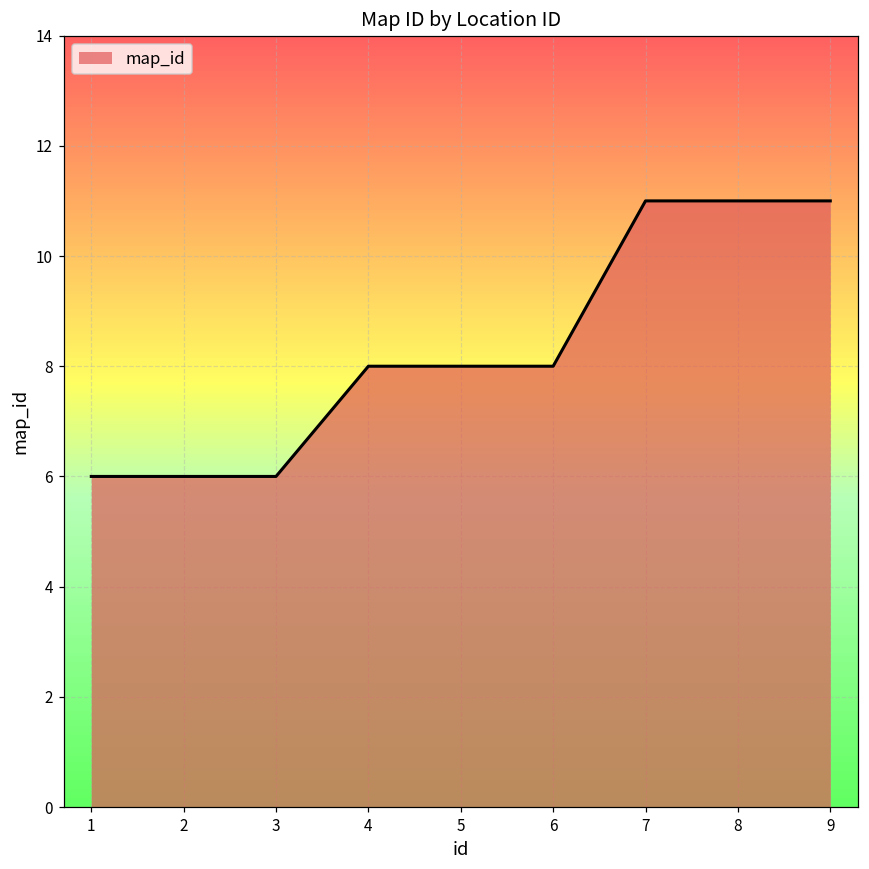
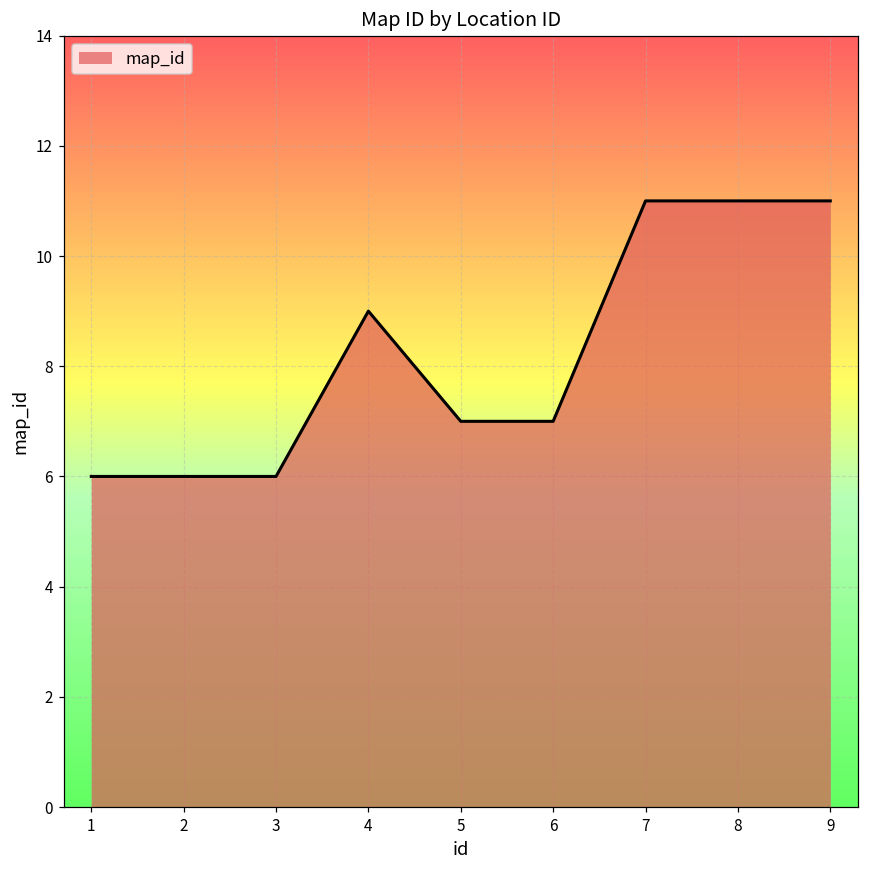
  {
    "1": 6,
    "2": 6,
    "3": 6,
-   "4": 8,
-   "5": 8,
-   "6": 8,
+   "4": 9,
+   "5": 7,
+   "6": 7,
    "7": 11,
    "8": 11,
    "9": 11
  }
